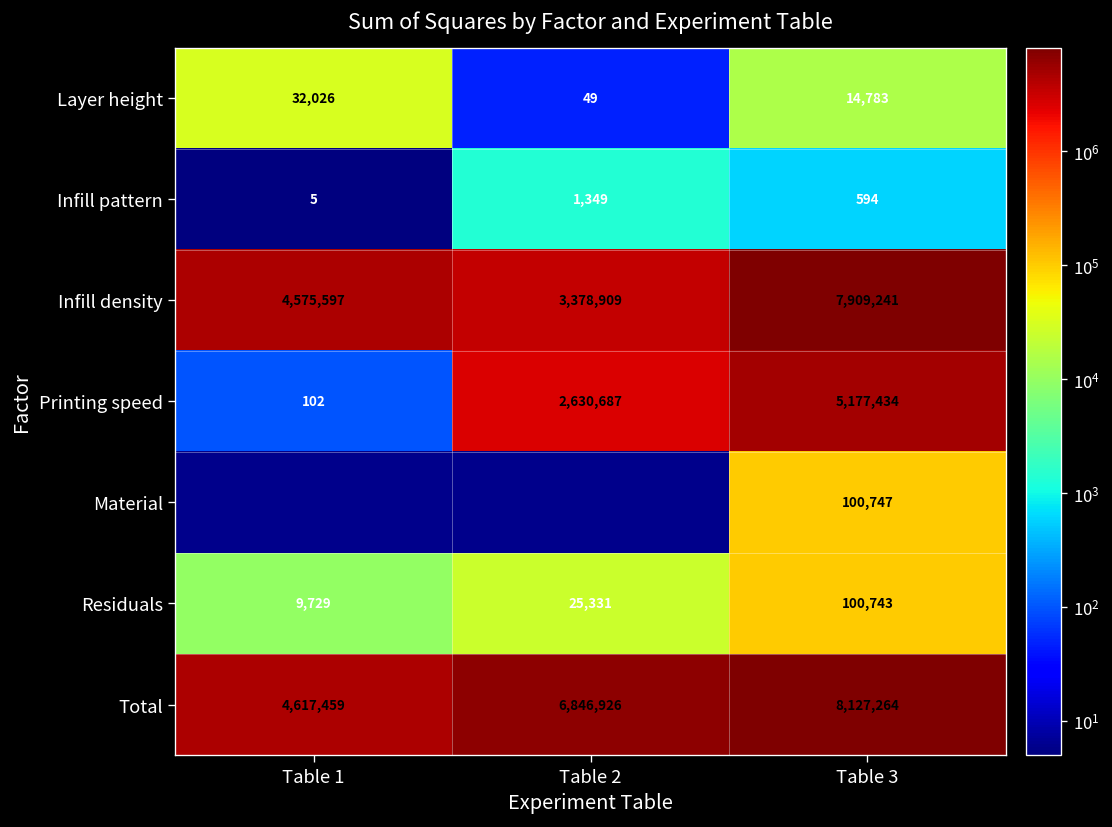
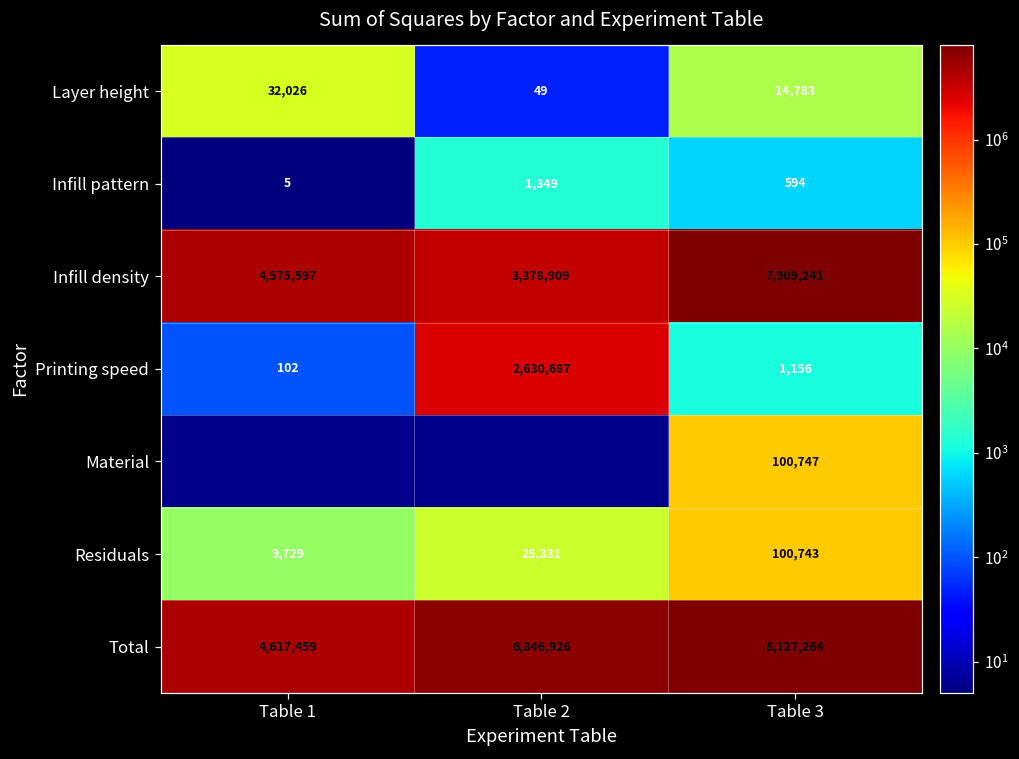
  {
    "Layer height": {
      "Table 1": "32,026",
      "Table 2": "49",
      "Table 3": "14,783"
    },
    "Infill pattern": {
      "Table 1": "5",
      "Table 2": "1,349",
      "Table 3": "594"
    },
    "Infill density": {
      "Table 1": "4,575,597",
      "Table 2": "3,378,909",
      "Table 3": "7,909,241"
    },
    "Printing speed": {
      "Table 1": "102",
      "Table 2": "2,630,687",
-     "Table 3": "5,177,434"
+     "Table 3": "1,156"
    },
    "Material": {
      "Table 3": "100,747"
    },
    "Residuals": {
      "Table 1": "9,729",
      "Table 2": "25,331",
      "Table 3": "100,743"
    },
    "Total": {
      "Table 1": "4,617,459",
      "Table 2": "6,846,926",
      "Table 3": "8,127,264"
    }
  }
